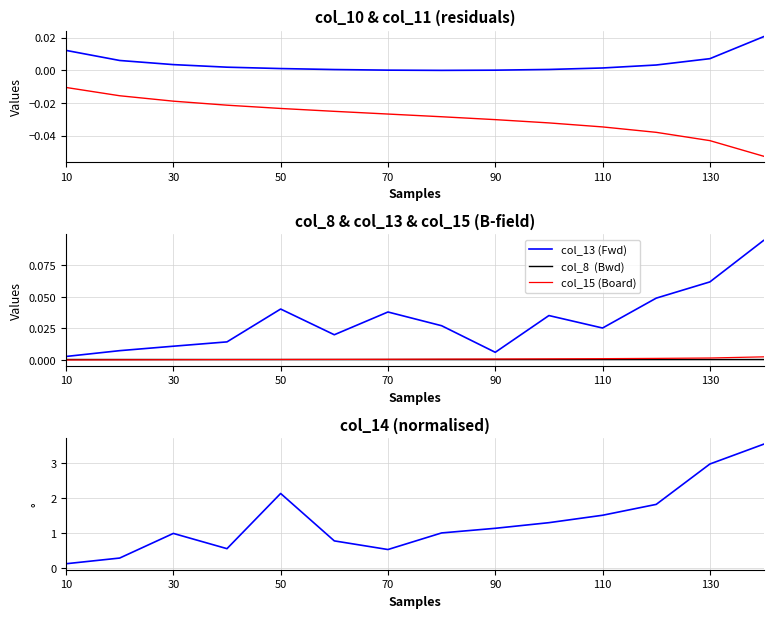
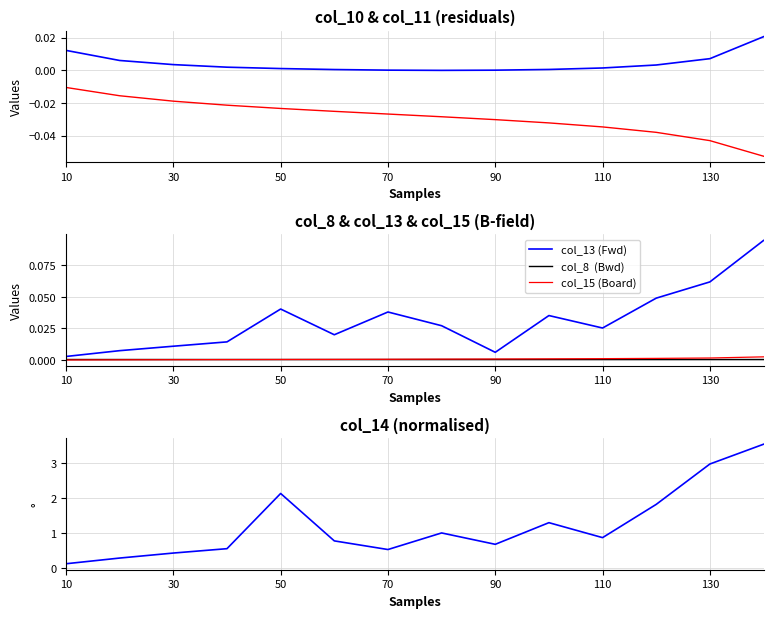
  {
    "col_8 & col_13 & col_15 (B-field)": {
      "col_13 (Fwd)": {
        "10": 0.003,
        "30": 0.011,
        "50": 0.040,
        "70": 0.038,
        "90": 0.006,
        "110": 0.025,
        "130": 0.062
      }
    },
    "col_14 (normalised)": {
      "10": 0.1,
-     "30": 1.0,
+     "30": 0.4,
      "50": 2.1,
      "70": 0.5,
-     "90": 1.1,
-     "110": 1.5,
+     "90": 0.7,
+     "110": 0.9,
      "130": 3.0
    }
  }
